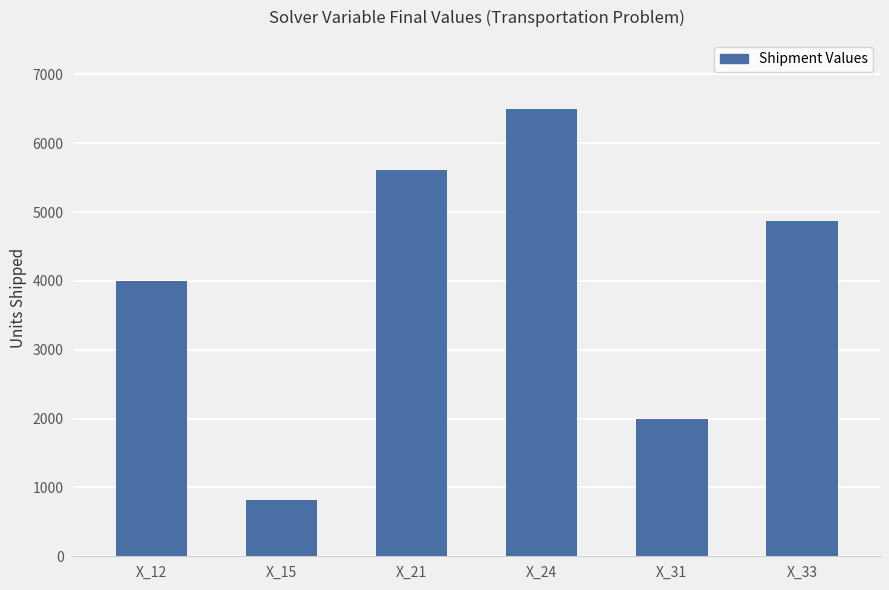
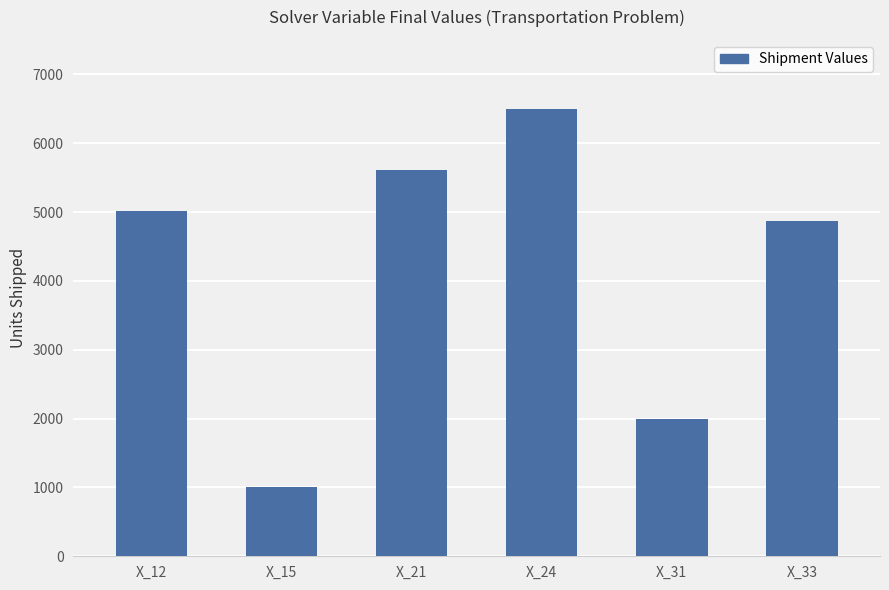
  {
-   "X_12": 4000,
-   "X_15": 800,
+   "X_12": 5000,
+   "X_15": 1000,
    "X_21": 5600,
    "X_24": 6500,
    "X_31": 2000,
    "X_33": 4900
  }
